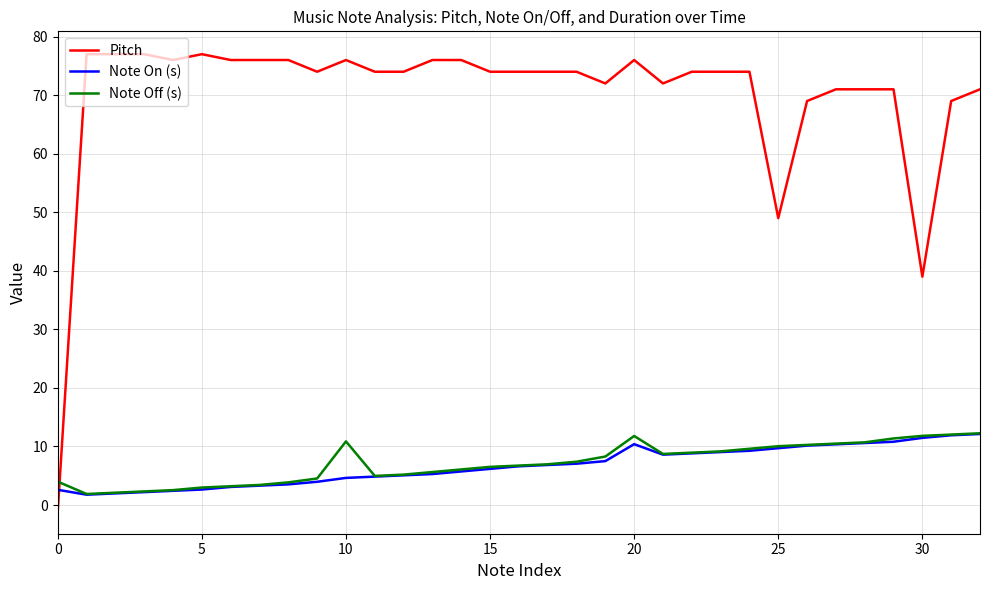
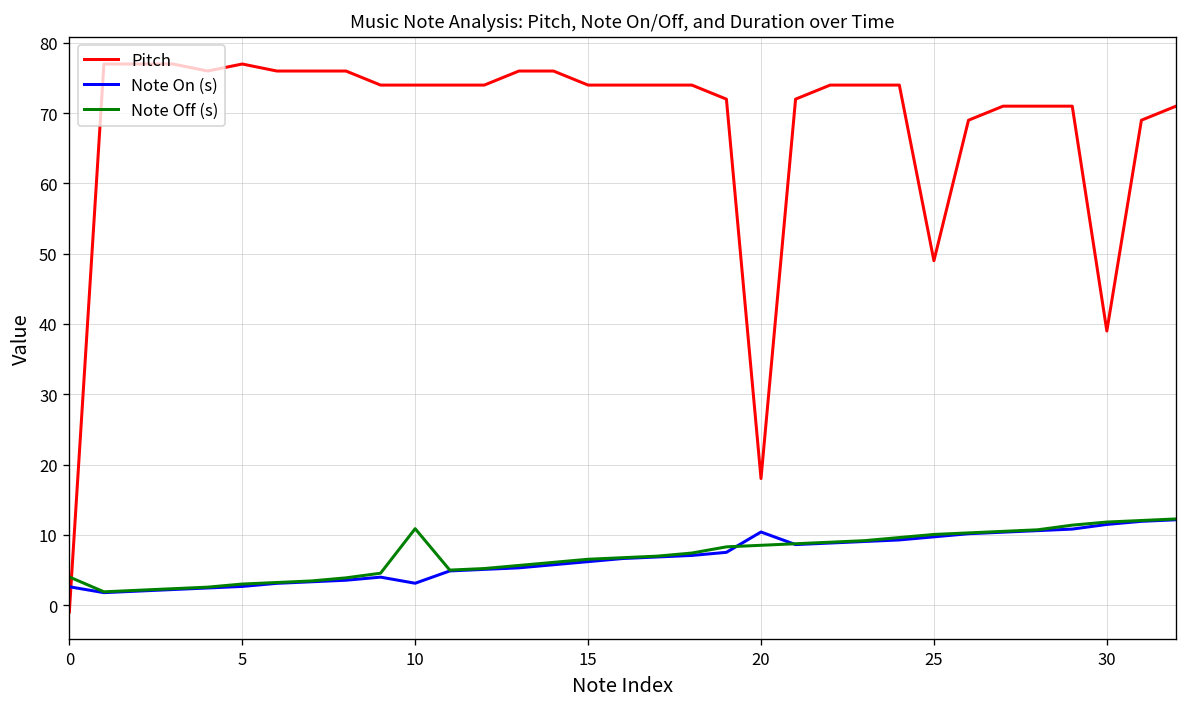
  {
    "Pitch": {
      "0": -1,
      "5": 77,
-     "10": 76,
+     "10": 74,
      "15": 74,
-     "20": 76,
+     "20": 18,
      "25": 49,
      "30": 39
    },
    "Note On (s)": {
      "0": 3,
-     "10": 5,
+     "10": 3,
      "20": 10
    },
    "Note Off (s)": {
      "0": 4,
      "10": 11,
-     "20": 12
+     "20": 9
    }
  }
